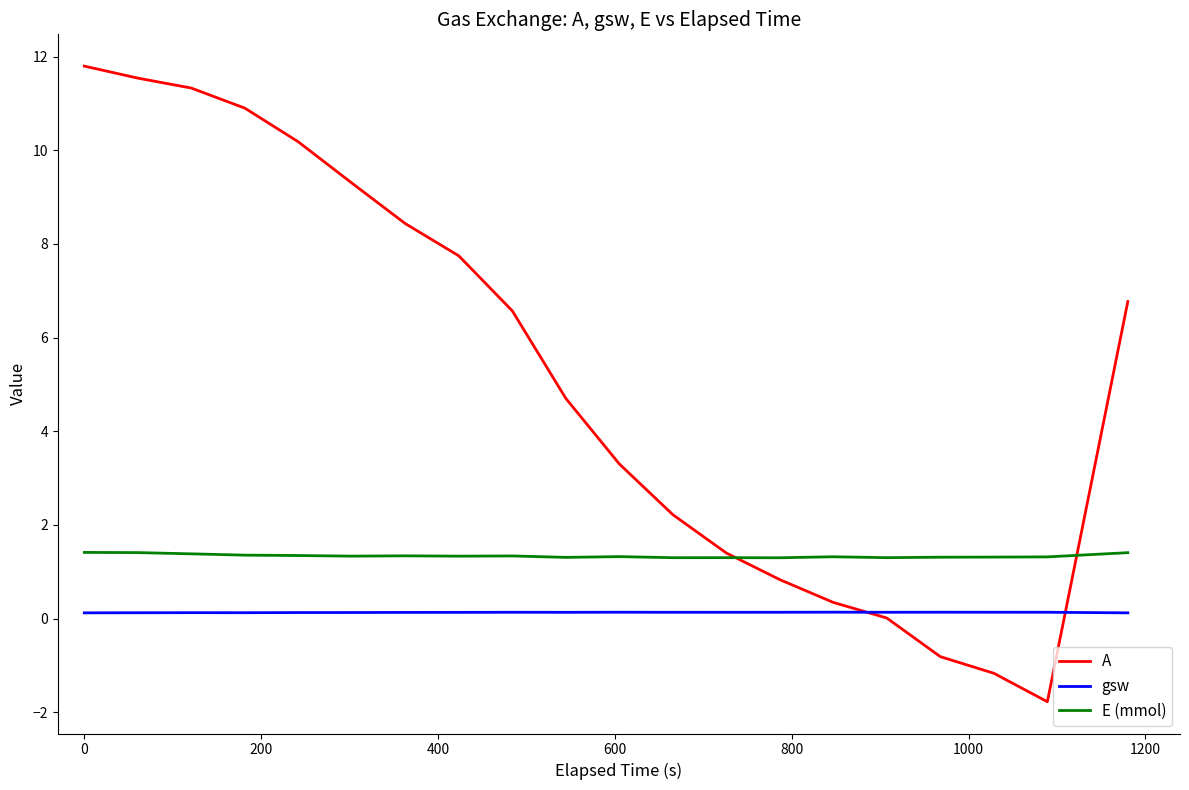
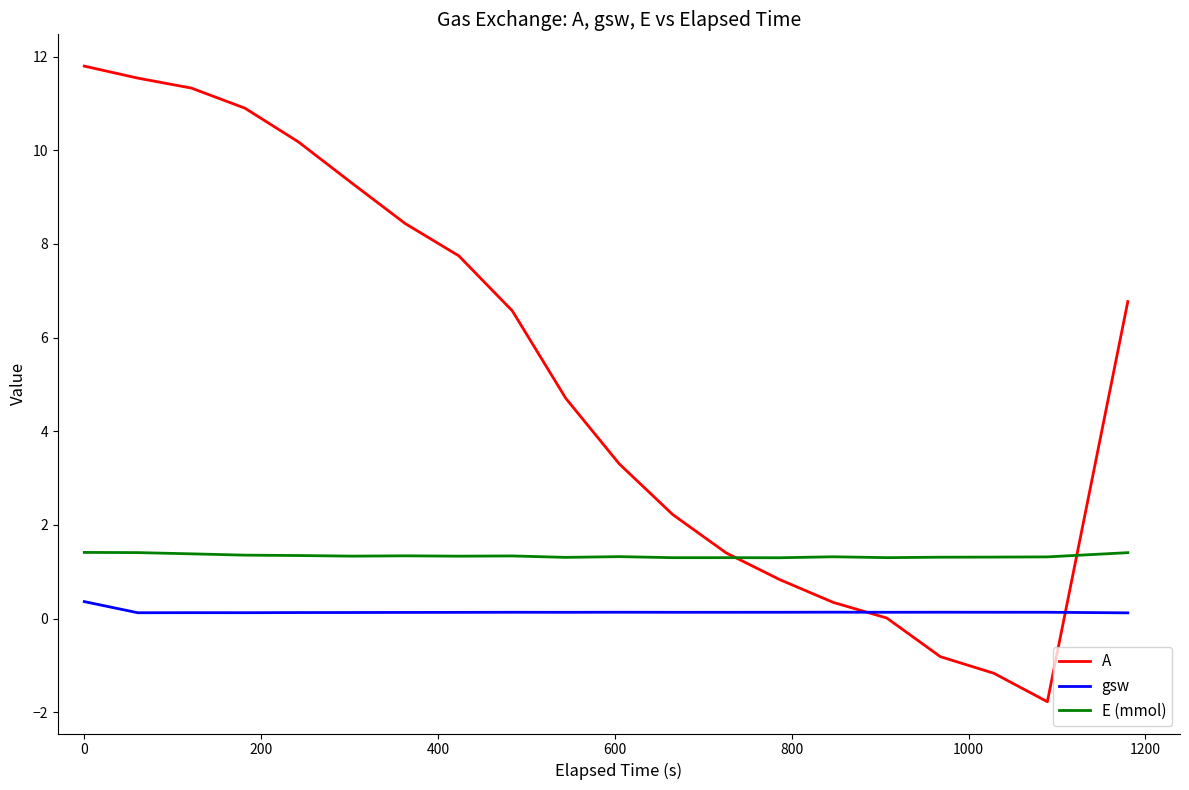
  {
    "A": {
      "0": 11.8
    },
    "gsw": {
-     "0": 0.1
+     "0": 0.4
    },
    "E (mmol)": {
      "0": 1.4
    }
  }
